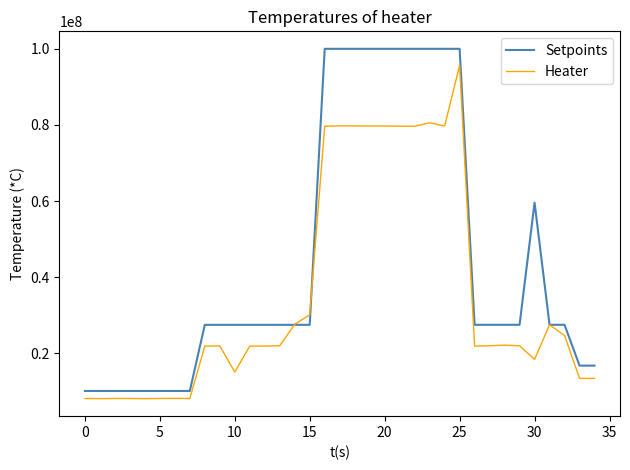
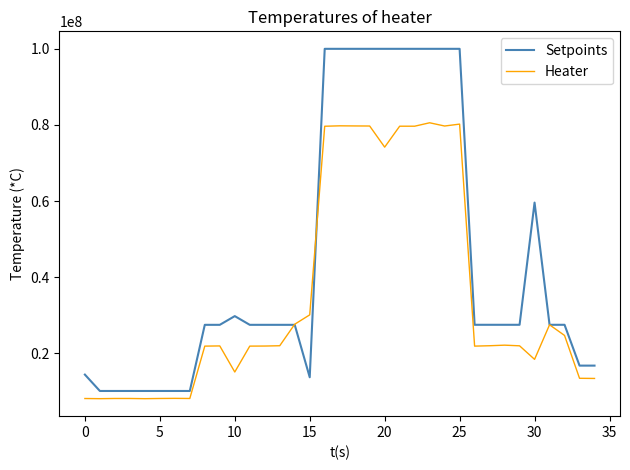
  {
    "Setpoints": {
-     "0": 10000000,
+     "0": 14000000,
      "5": 10000000,
-     "10": 27000000,
-     "15": 27000000,
+     "10": 30000000,
+     "15": 14000000,
      "20": 100000000,
      "25": 100000000,
      "30": 60000000
    },
    "Heater": {
      "0": 8000000,
      "5": 8000000,
      "10": 15000000,
      "15": 30000000,
-     "20": 80000000,
-     "25": 96000000,
+     "20": 74000000,
+     "25": 80000000,
      "30": 18000000
    }
  }
